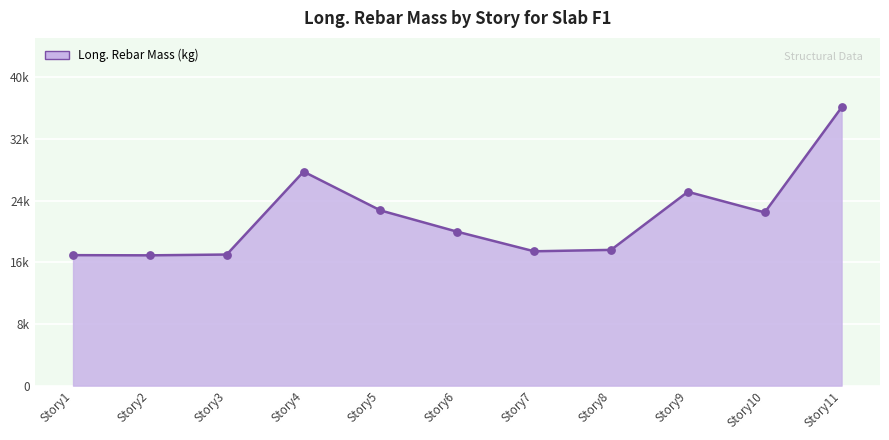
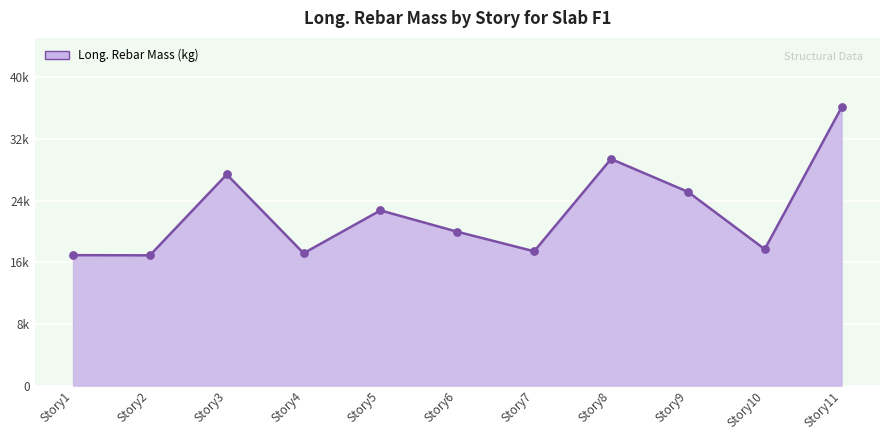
  {
    "Story1": 17000,
    "Story2": 17000,
-   "Story3": 17000,
-   "Story4": 28000,
+   "Story3": 27000,
+   "Story4": 17000,
    "Story5": 23000,
    "Story6": 20000,
    "Story7": 17000,
-   "Story8": 18000,
+   "Story8": 29000,
    "Story9": 25000,
-   "Story10": 22000,
+   "Story10": 18000,
    "Story11": 36000
  }
